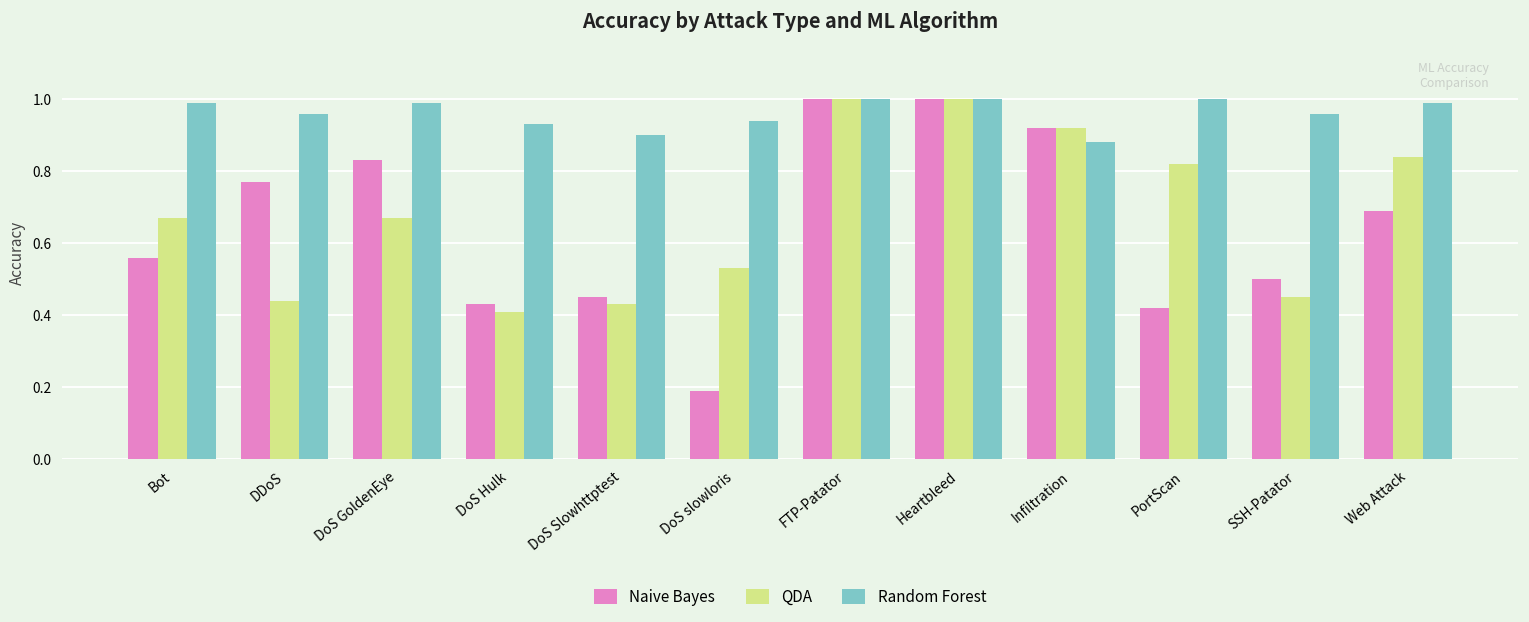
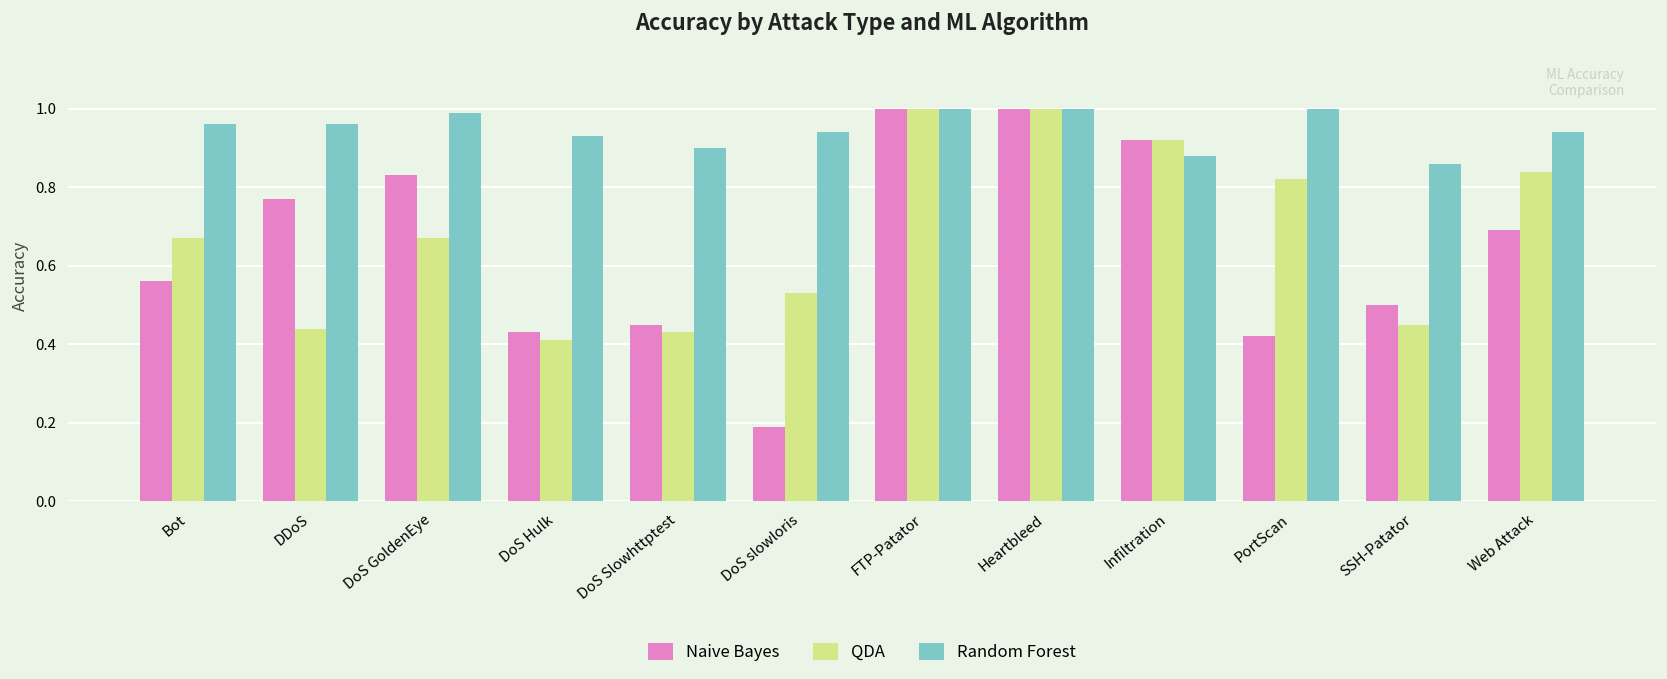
  {
    "Naive Bayes": {
      "Bot": 0.56,
      "DDoS": 0.77,
      "DoS GoldenEye": 0.83,
      "DoS Hulk": 0.43,
      "DoS Slowhttptest": 0.45,
      "DoS slowloris": 0.19,
      "FTP-Patator": 1.00,
      "Heartbleed": 1.00,
      "Infiltration": 0.92,
      "PortScan": 0.42,
      "SSH-Patator": 0.50,
      "Web Attack": 0.69
    },
    "QDA": {
      "Bot": 0.67,
      "DDoS": 0.44,
      "DoS GoldenEye": 0.67,
      "DoS Hulk": 0.41,
      "DoS Slowhttptest": 0.43,
      "DoS slowloris": 0.53,
      "FTP-Patator": 1.00,
      "Heartbleed": 1.00,
      "Infiltration": 0.92,
      "PortScan": 0.82,
      "SSH-Patator": 0.45,
      "Web Attack": 0.84
    },
    "Random Forest": {
-     "Bot": 0.99,
+     "Bot": 0.96,
      "DDoS": 0.96,
      "DoS GoldenEye": 0.99,
      "DoS Hulk": 0.93,
      "DoS Slowhttptest": 0.90,
      "DoS slowloris": 0.94,
      "FTP-Patator": 1.00,
      "Heartbleed": 1.00,
      "Infiltration": 0.88,
      "PortScan": 1.00,
-     "SSH-Patator": 0.96,
-     "Web Attack": 0.99
+     "SSH-Patator": 0.86,
+     "Web Attack": 0.94
    }
  }
